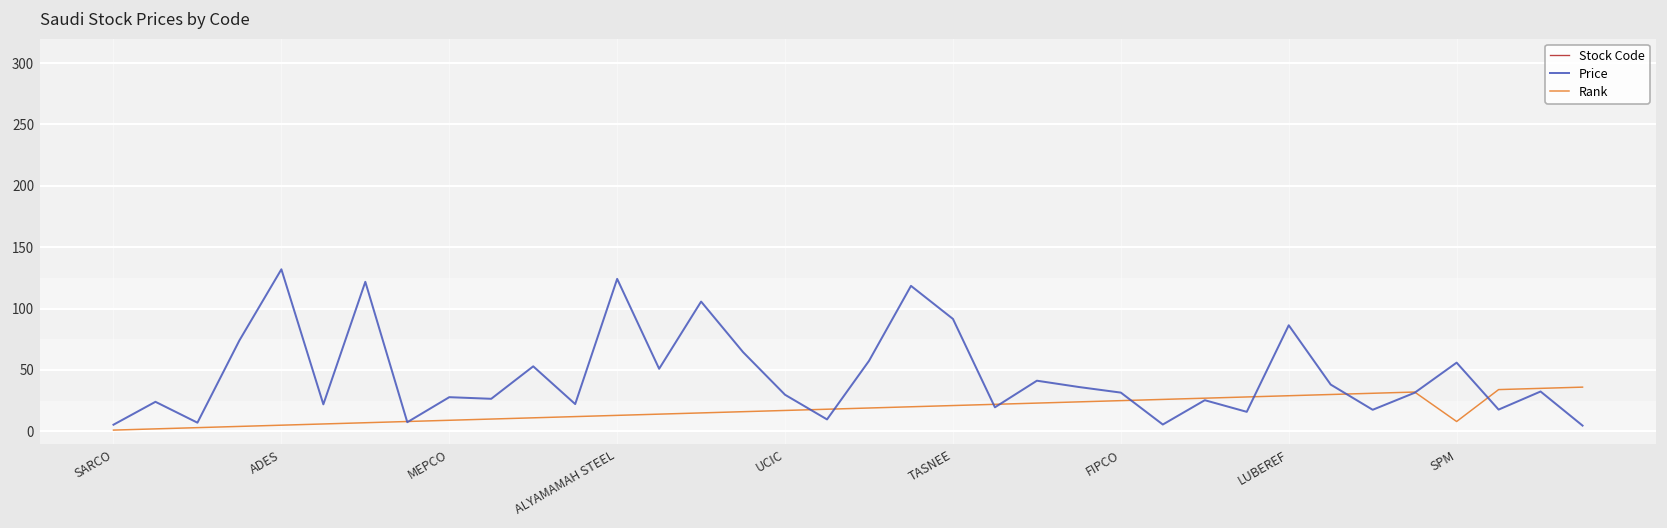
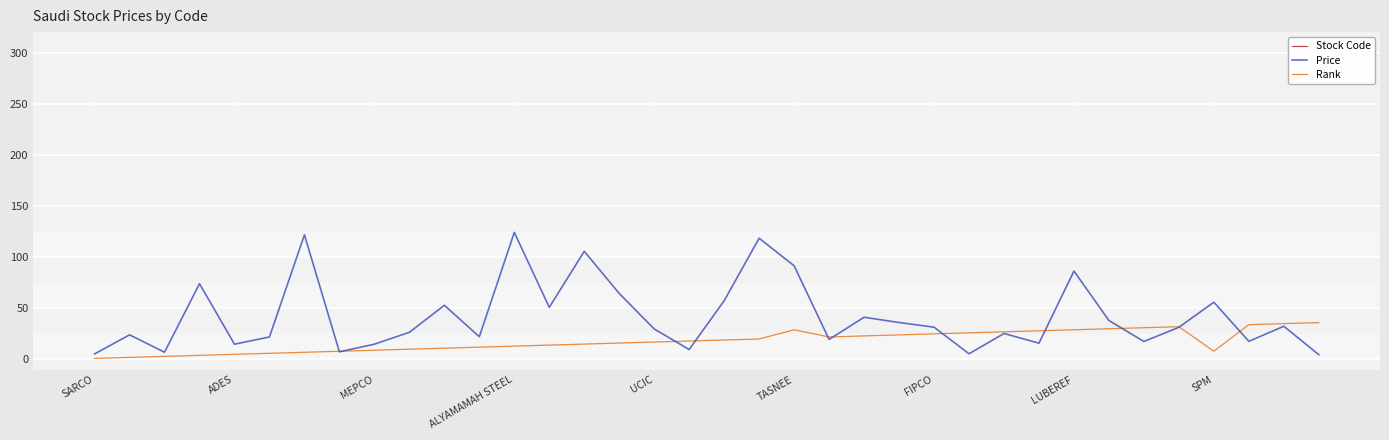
  {
    "Price": {
      "SARCO": 5,
-     "ADES": 132,
-     "MEPCO": 28,
+     "ADES": 15,
+     "MEPCO": 15,
      "ALYAMAMAH STEEL": 124,
      "UCIC": 30,
      "TASNEE": 92,
      "FIPCO": 32,
      "LUBEREF": 86,
      "SPM": 56
    },
    "Rank": {
      "SARCO": 1,
      "ADES": 5,
      "MEPCO": 9,
      "ALYAMAMAH STEEL": 13,
      "UCIC": 17,
-     "TASNEE": 21,
+     "TASNEE": 29,
      "FIPCO": 25,
      "LUBEREF": 29,
      "SPM": 8
    }
  }
